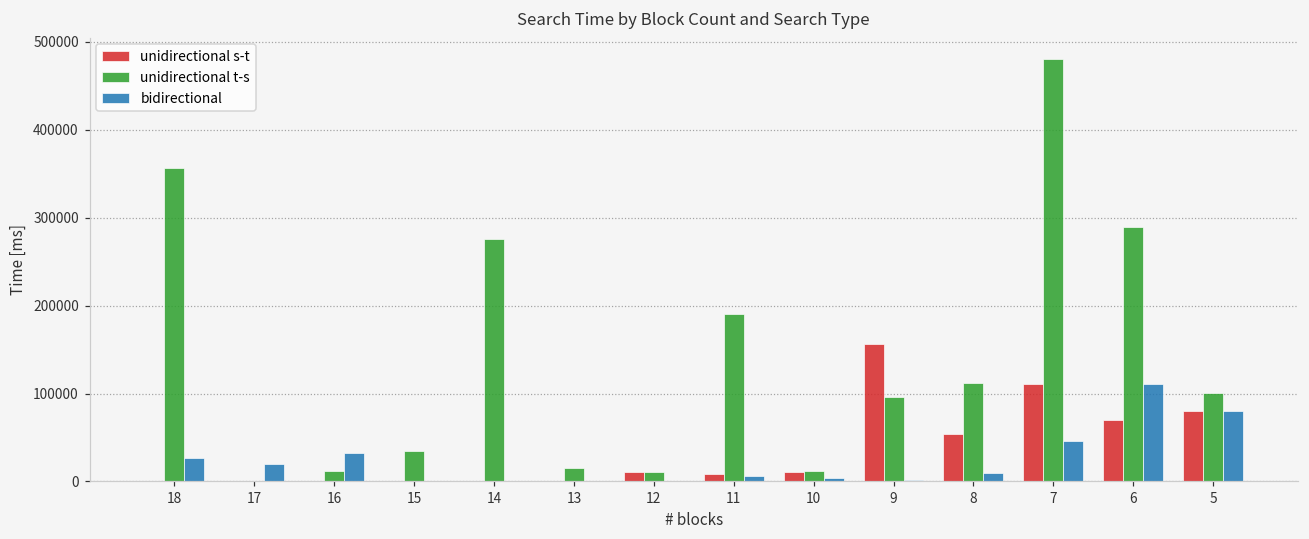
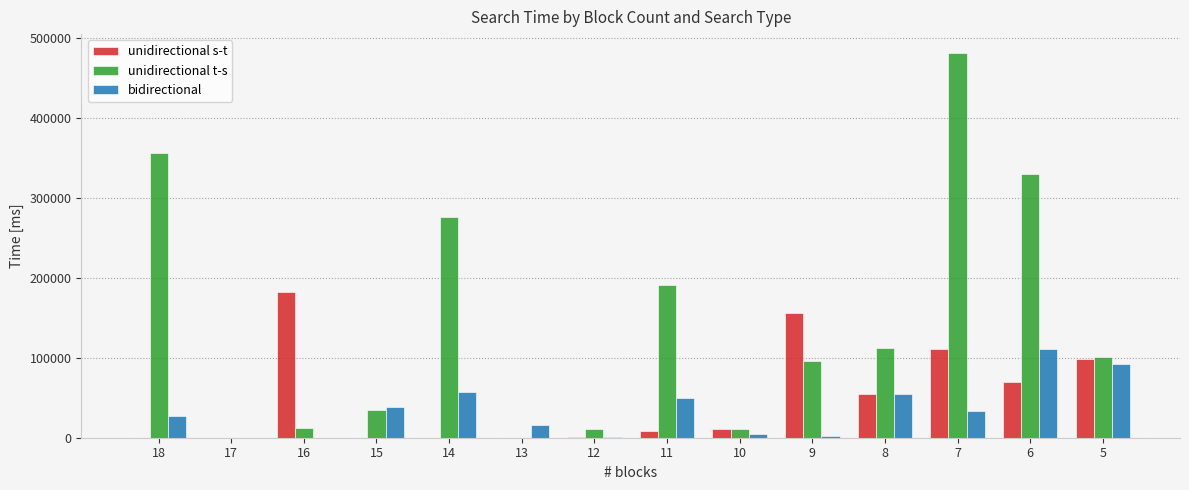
  {
    "unidirectional s-t": {
-     "16": 0,
-     "12": 10000,
+     "16": 180000,
+     "12": 0,
      "11": 10000,
      "10": 10000,
      "9": 160000,
      "8": 50000,
      "7": 110000,
      "6": 70000,
-     "5": 80000
+     "5": 100000
    },
    "unidirectional t-s": {
      "18": 360000,
      "16": 10000,
      "15": 30000,
      "14": 280000,
-     "13": 20000,
+     "13": 0,
      "12": 10000,
      "11": 190000,
      "10": 10000,
      "9": 100000,
      "8": 110000,
      "7": 480000,
-     "6": 290000,
+     "6": 330000,
      "5": 100000
    },
    "bidirectional": {
      "18": 30000,
-     "17": 20000,
-     "16": 30000,
-     "15": 0,
-     "14": 0,
-     "13": 0,
-     "11": 10000,
+     "17": 0,
+     "16": 0,
+     "15": 40000,
+     "14": 60000,
+     "13": 20000,
+     "11": 50000,
      "10": 0,
-     "8": 10000,
-     "7": 50000,
+     "8": 50000,
+     "7": 30000,
      "6": 110000,
-     "5": 80000
+     "5": 90000
    }
  }
